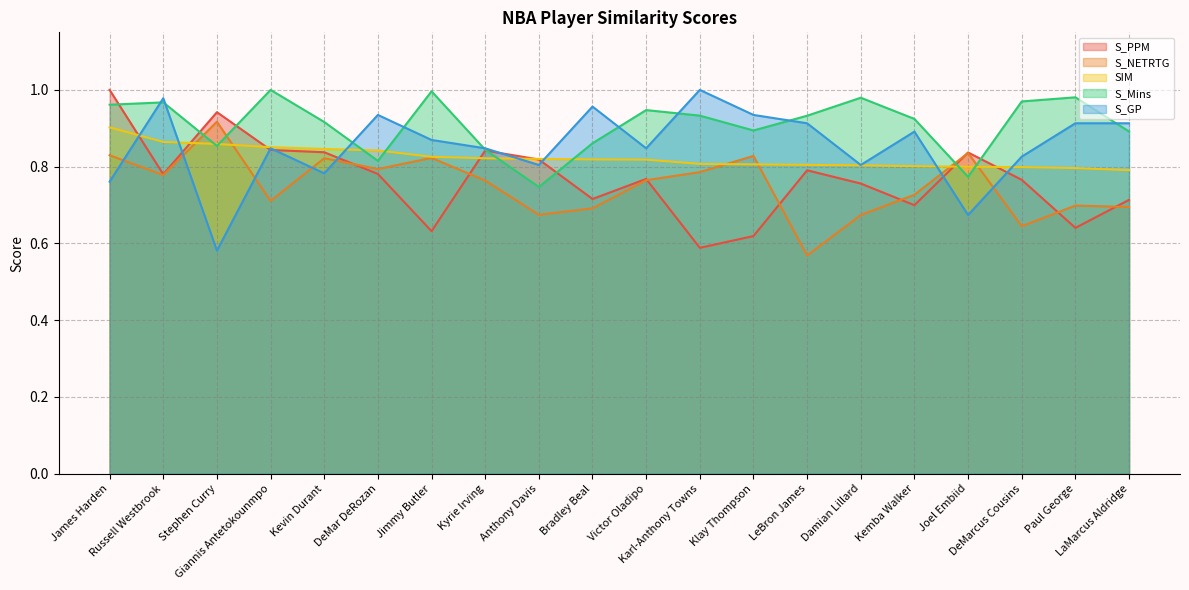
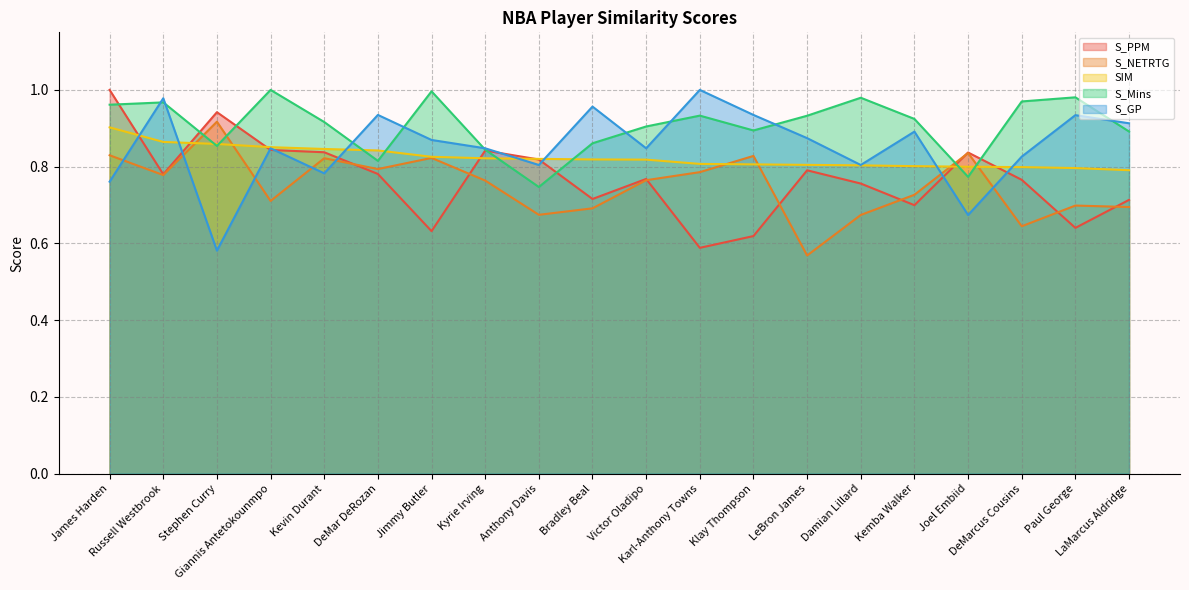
  {
    "S_Mins": {
      "James Harden": 0.96,
      "Russell Westbrook": 0.97,
      "Giannis Antetokounmpo": 1.00,
      "Kevin Durant": 0.92,
      "DeMar DeRozan": 0.82,
      "Jimmy Butler": 1.00,
      "Anthony Davis": 0.75,
      "Bradley Beal": 0.86,
-     "Victor Oladipo": 0.95,
+     "Victor Oladipo": 0.90,
      "Karl-Anthony Towns": 0.93,
      "Klay Thompson": 0.89,
      "LeBron James": 0.93,
      "Damian Lillard": 0.98,
      "Kemba Walker": 0.92,
      "Joel Embiid": 0.77,
      "DeMarcus Cousins": 0.97,
      "Paul George": 0.98,
      "LaMarcus Aldridge": 0.89
    },
    "S_GP": {
      "James Harden": 0.76,
      "Russell Westbrook": 0.98,
      "Stephen Curry": 0.58,
      "Kevin Durant": 0.78,
      "DeMar DeRozan": 0.93,
      "Jimmy Butler": 0.87,
      "Anthony Davis": 0.80,
      "Bradley Beal": 0.96,
      "Victor Oladipo": 0.85,
      "Karl-Anthony Towns": 1.00,
      "Klay Thompson": 0.93,
-     "LeBron James": 0.91,
+     "LeBron James": 0.87,
      "Kemba Walker": 0.89,
      "Joel Embiid": 0.67,
      "DeMarcus Cousins": 0.83,
-     "Paul George": 0.91,
+     "Paul George": 0.93,
      "LaMarcus Aldridge": 0.91
    }
  }
